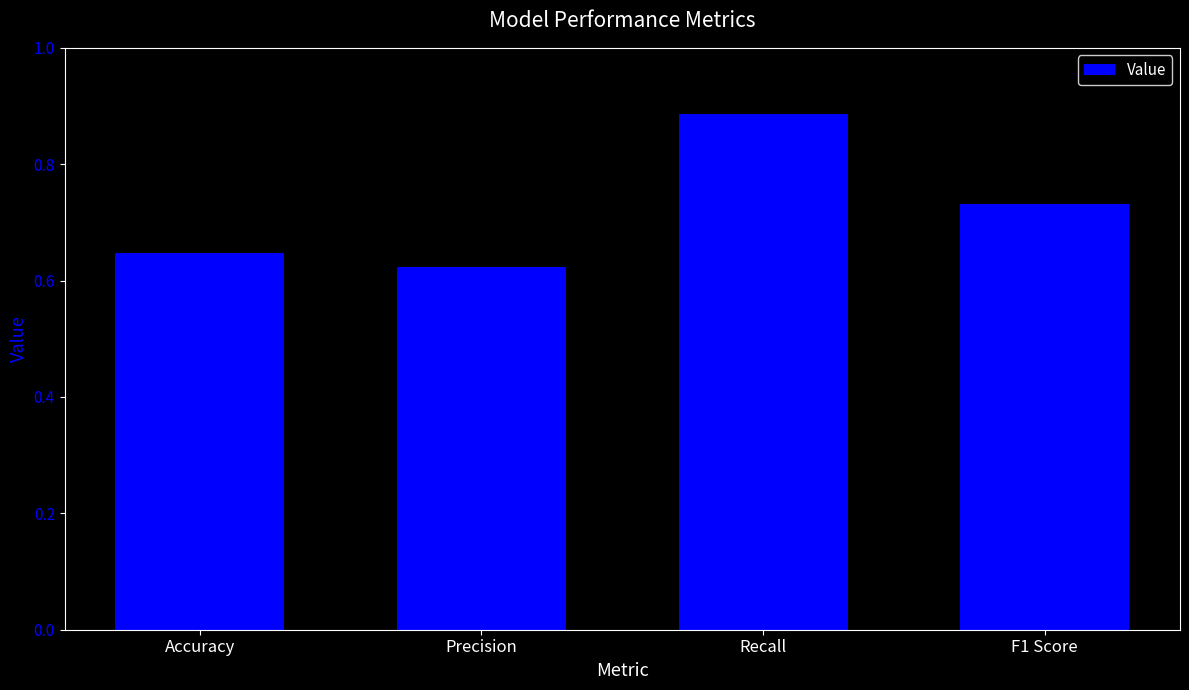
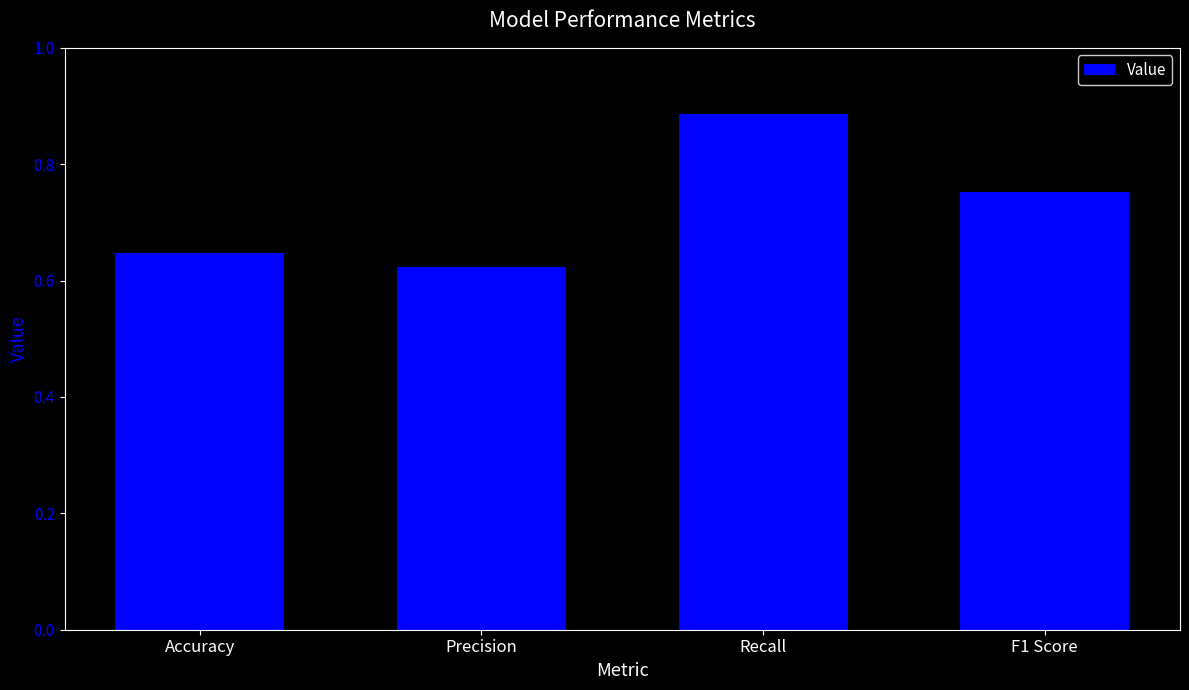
  {
    "Accuracy": 0.65,
    "Precision": 0.62,
    "Recall": 0.89,
-   "F1 Score": 0.73
+   "F1 Score": 0.75
  }
